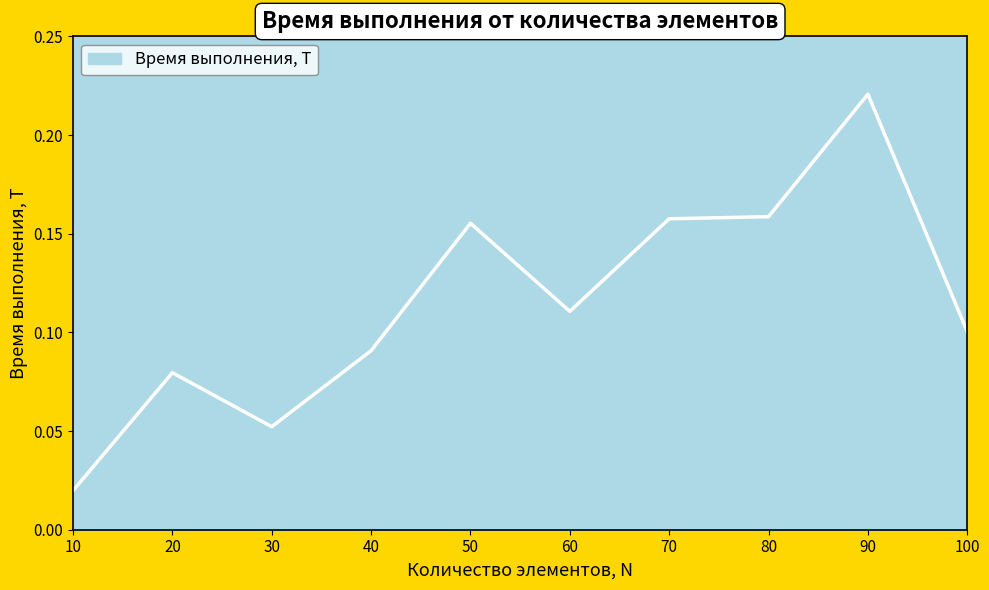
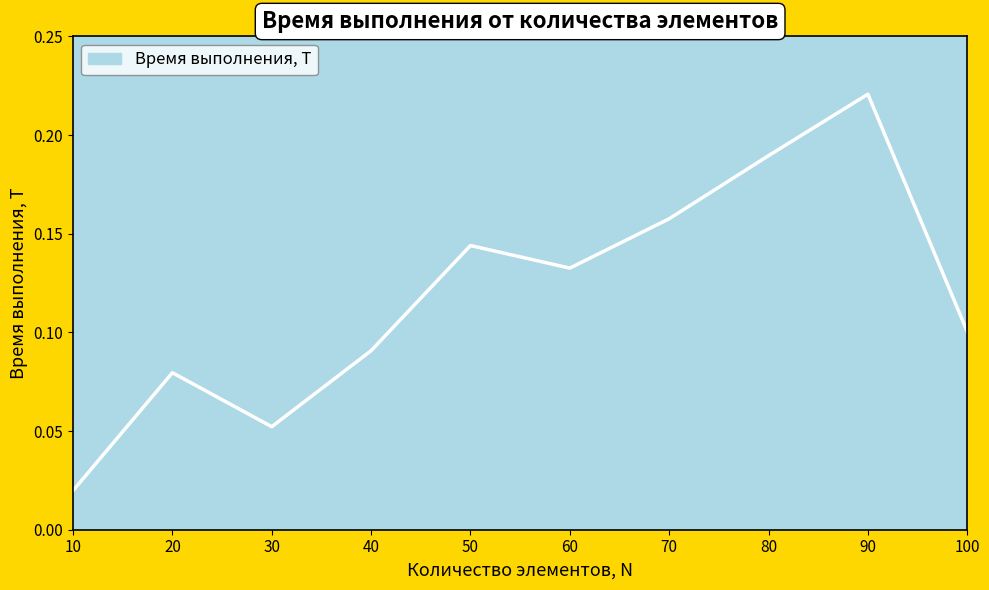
  {
    "10": 0.020,
    "20": 0.080,
    "30": 0.052,
    "40": 0.091,
-   "50": 0.155,
-   "60": 0.111,
+   "50": 0.144,
+   "60": 0.133,
    "70": 0.158,
-   "80": 0.159,
+   "80": 0.190,
    "90": 0.221,
    "100": 0.100
  }
